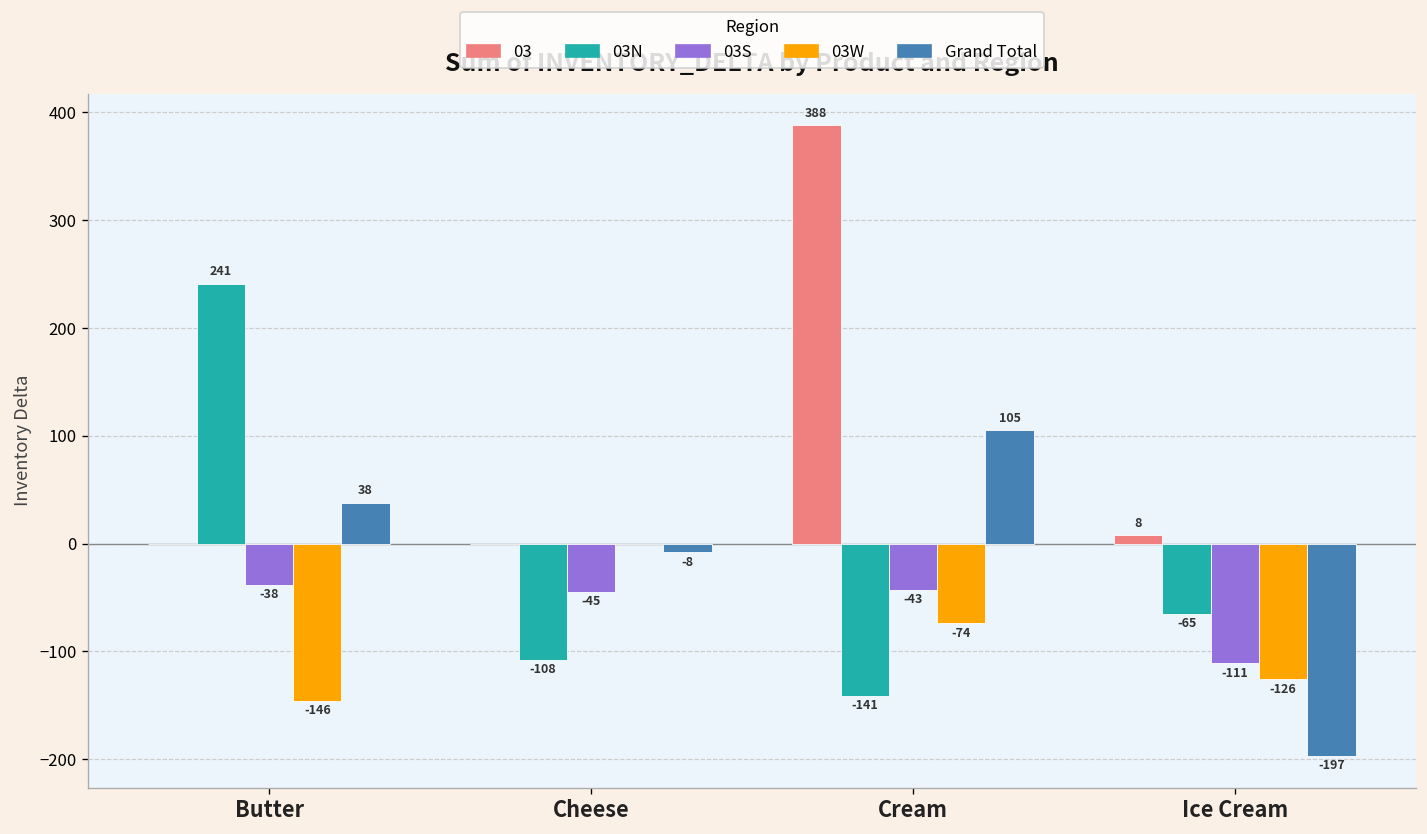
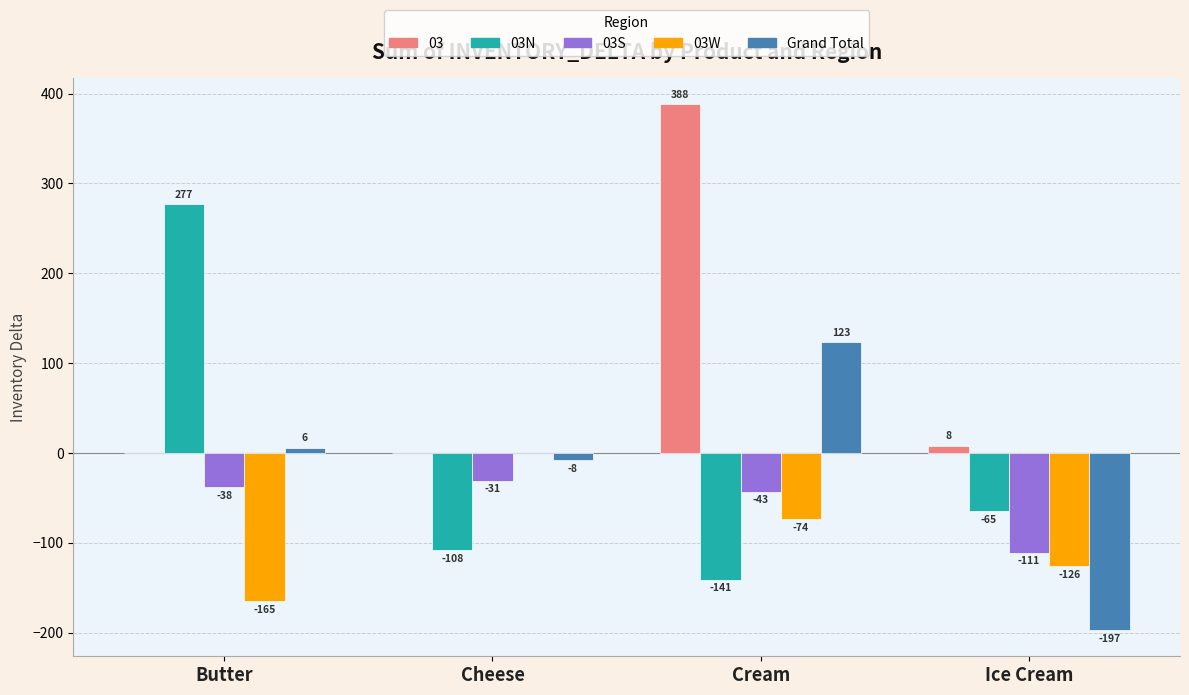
  {
    "03": {
      "Cream": 388,
      "Ice Cream": 8
    },
    "03N": {
-     "Butter": 241,
+     "Butter": 277,
      "Cheese": -108,
      "Cream": -141,
      "Ice Cream": -65
    },
    "03S": {
      "Butter": -38,
-     "Cheese": -45,
+     "Cheese": -31,
      "Cream": -43,
      "Ice Cream": -111
    },
    "03W": {
-     "Butter": -146,
+     "Butter": -165,
      "Cream": -74,
      "Ice Cream": -126
    },
    "Grand Total": {
-     "Butter": 38,
+     "Butter": 6,
      "Cheese": -8,
-     "Cream": 105,
+     "Cream": 123,
      "Ice Cream": -197
    }
  }
